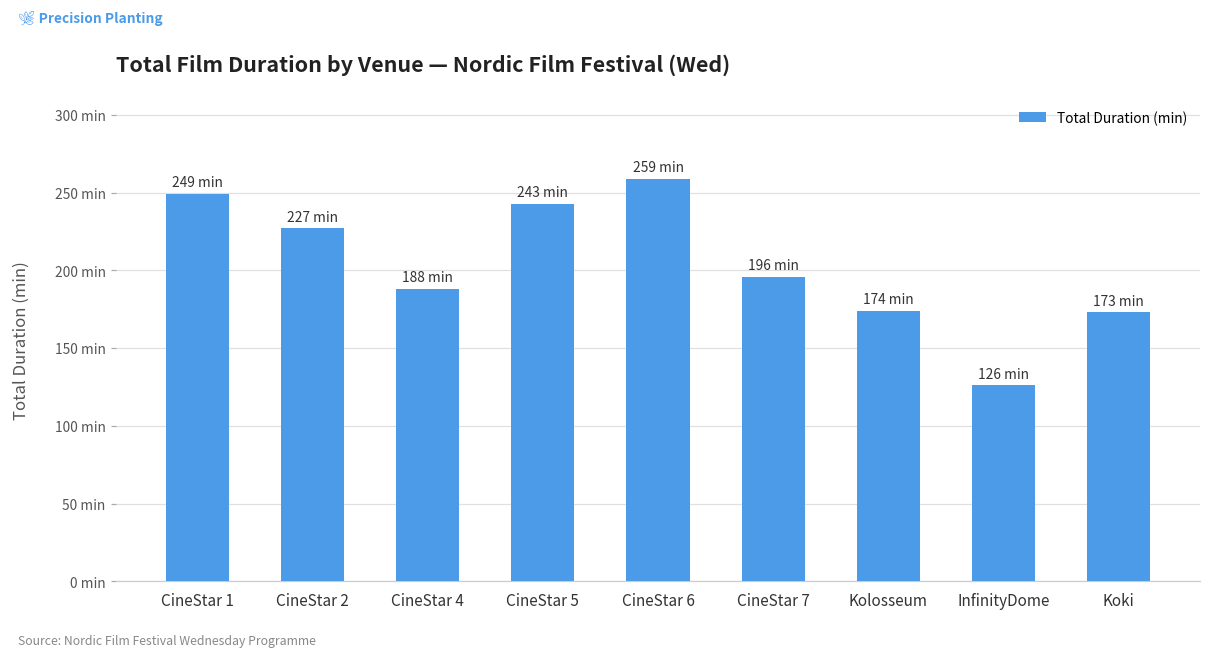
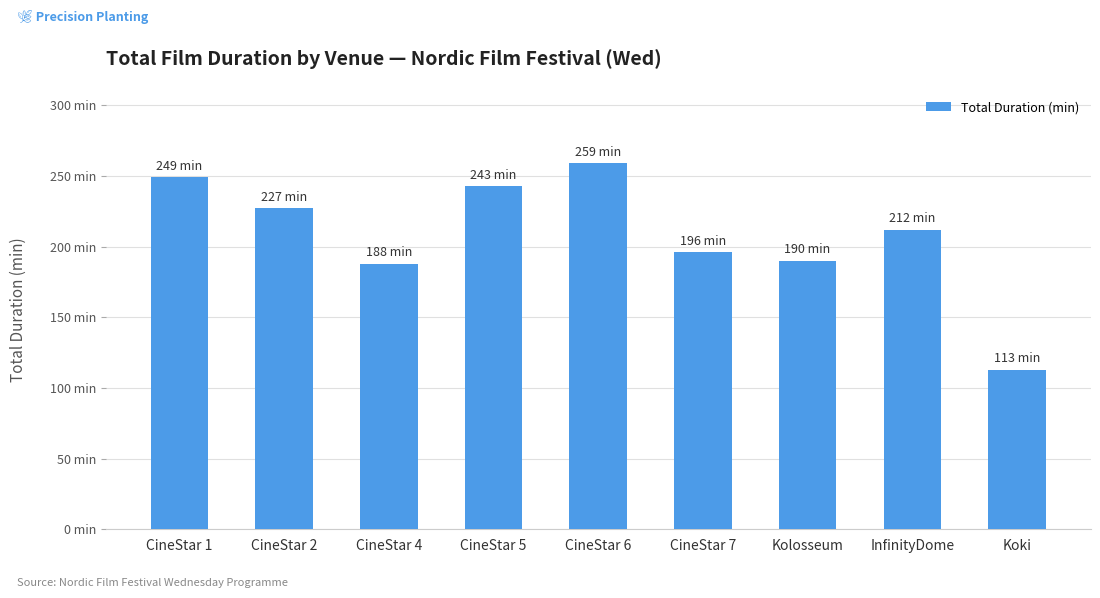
  {
    "CineStar 1": 249,
    "CineStar 2": 227,
    "CineStar 4": 188,
    "CineStar 5": 243,
    "CineStar 6": 259,
    "CineStar 7": 196,
-   "Kolosseum": 174,
-   "InfinityDome": 126,
-   "Koki": 173
+   "Kolosseum": 190,
+   "InfinityDome": 212,
+   "Koki": 113
  }
